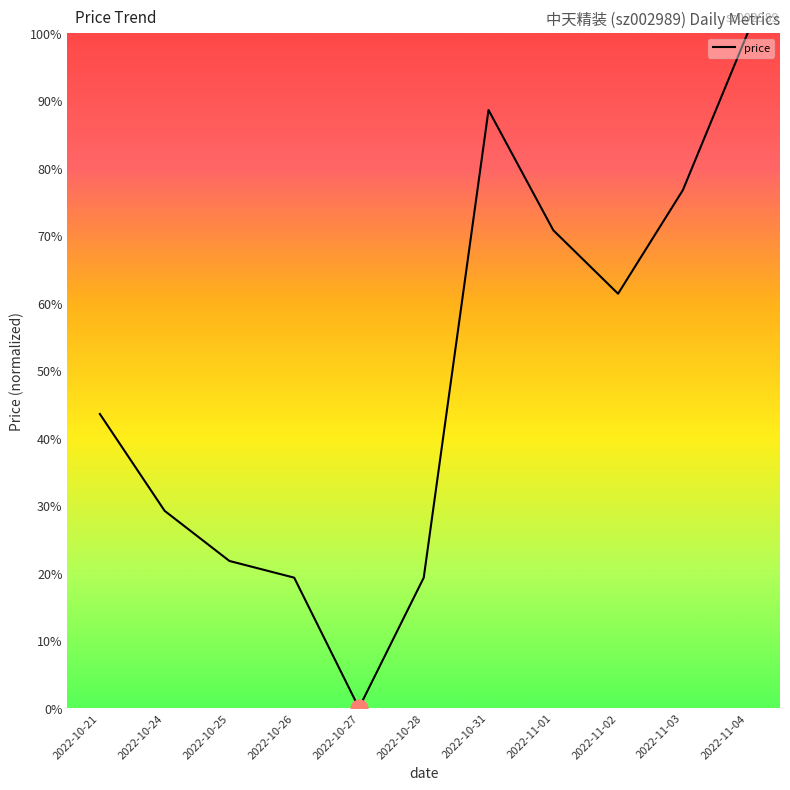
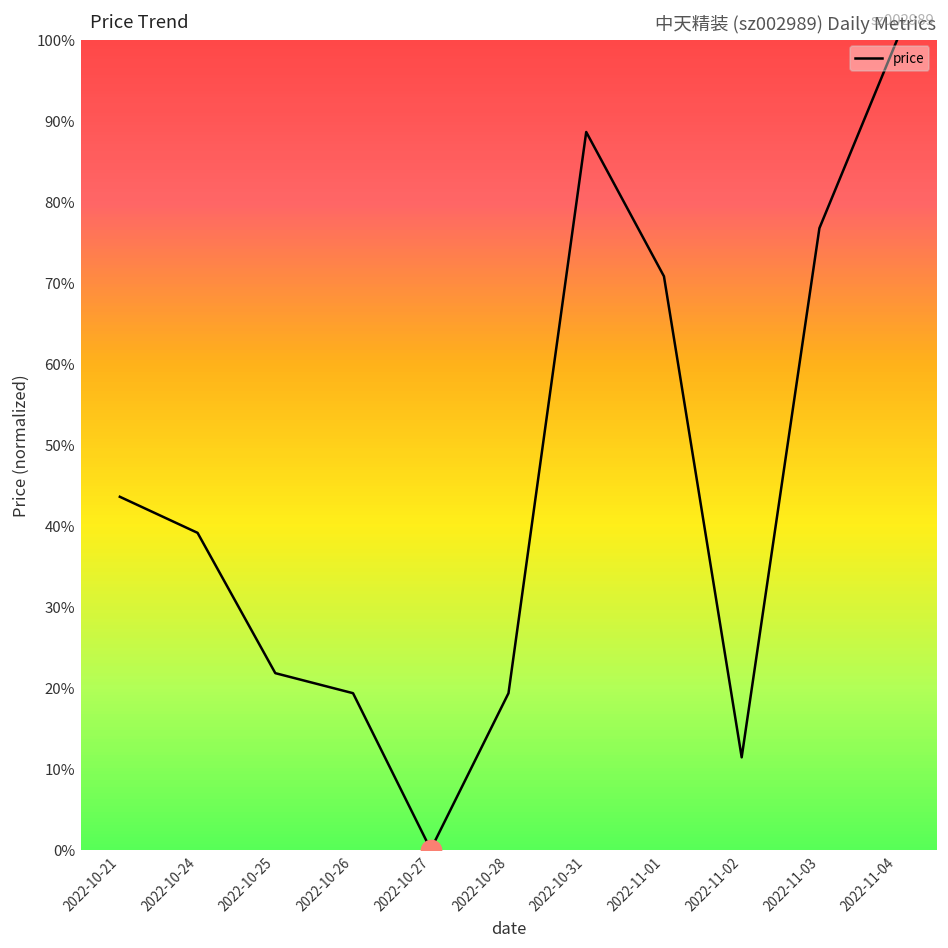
  {
    "price": {
      "2022-10-21": "44%",
-     "2022-10-24": "29%",
+     "2022-10-24": "39%",
      "2022-10-25": "22%",
      "2022-10-26": "19%",
      "2022-10-28": "19%",
      "2022-10-31": "89%",
      "2022-11-01": "71%",
-     "2022-11-02": "61%",
+     "2022-11-02": "11%",
      "2022-11-03": "77%",
      "2022-11-04": "100%"
    }
  }
